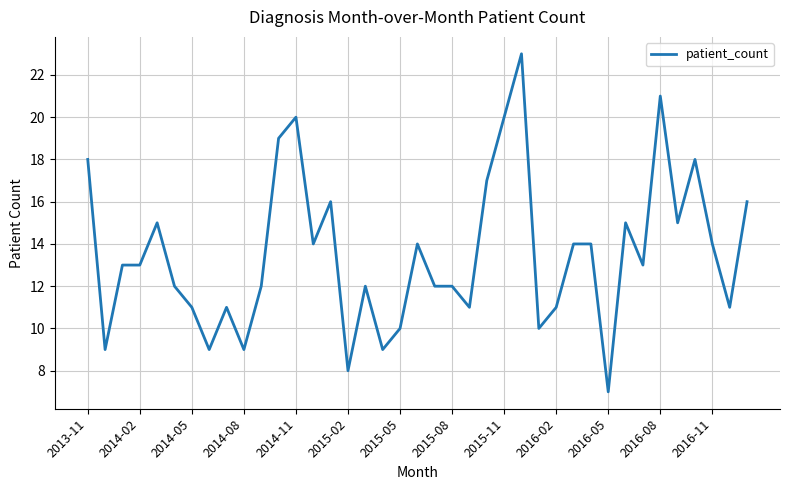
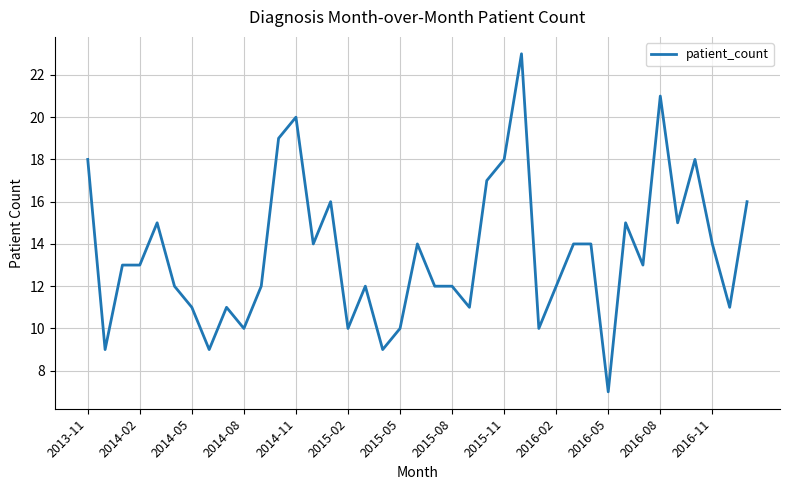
  {
    "2013-11": 18,
    "2014-02": 13,
    "2014-05": 11,
-   "2014-08": 9,
+   "2014-08": 10,
    "2014-11": 20,
-   "2015-02": 8,
+   "2015-02": 10,
    "2015-05": 10,
    "2015-08": 12,
-   "2015-11": 20,
-   "2016-02": 11,
+   "2015-11": 18,
+   "2016-02": 12,
    "2016-05": 7,
    "2016-08": 21,
    "2016-11": 14
  }
